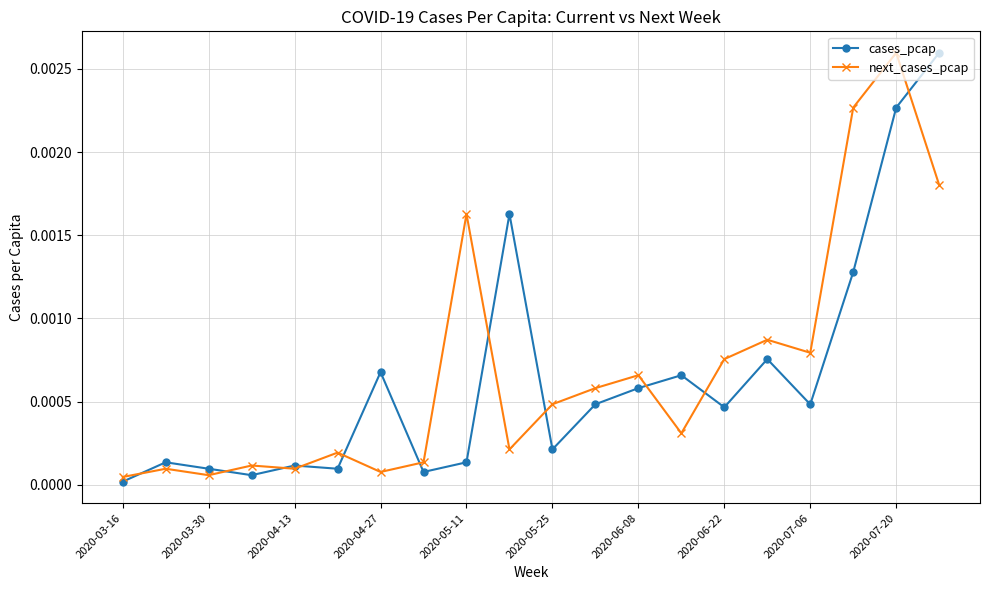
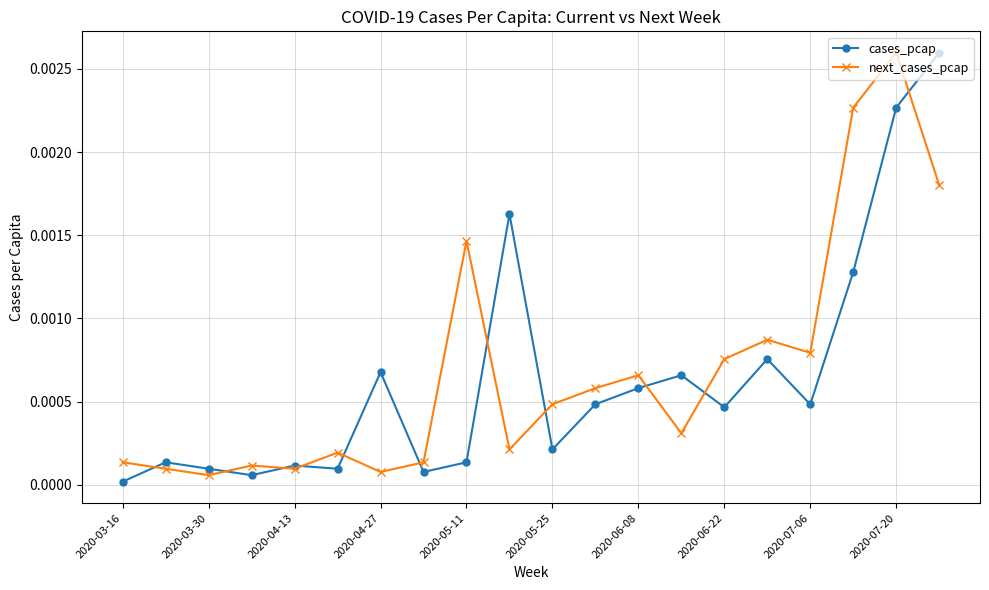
  {
    "cases_pcap": {
      "2020-03-16": 0.00002,
      "2020-03-30": 0.00010,
      "2020-04-13": 0.00012,
      "2020-04-27": 0.00068,
      "2020-05-11": 0.00014,
      "2020-05-25": 0.00021,
      "2020-06-08": 0.00058,
      "2020-06-22": 0.00047,
      "2020-07-06": 0.00048,
      "2020-07-20": 0.00227
    },
    "next_cases_pcap": {
-     "2020-03-16": 0.00005,
+     "2020-03-16": 0.00014,
      "2020-03-30": 0.00006,
      "2020-04-13": 0.00010,
      "2020-04-27": 0.00008,
-     "2020-05-11": 0.00163,
+     "2020-05-11": 0.00147,
      "2020-05-25": 0.00048,
      "2020-06-08": 0.00066,
      "2020-06-22": 0.00076,
      "2020-07-06": 0.00079
    }
  }
